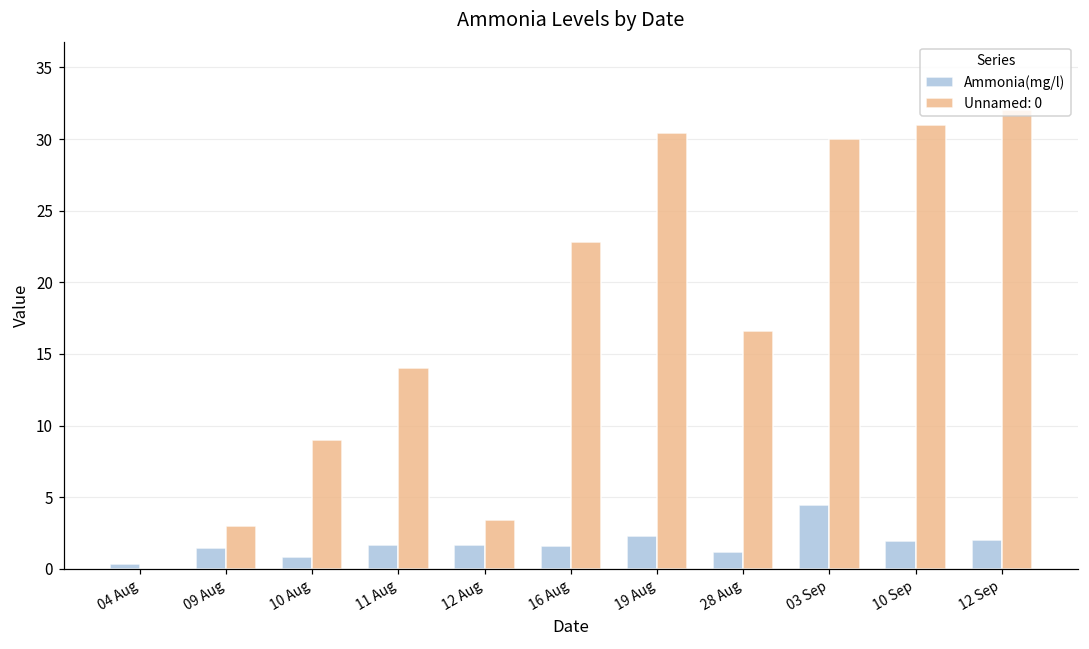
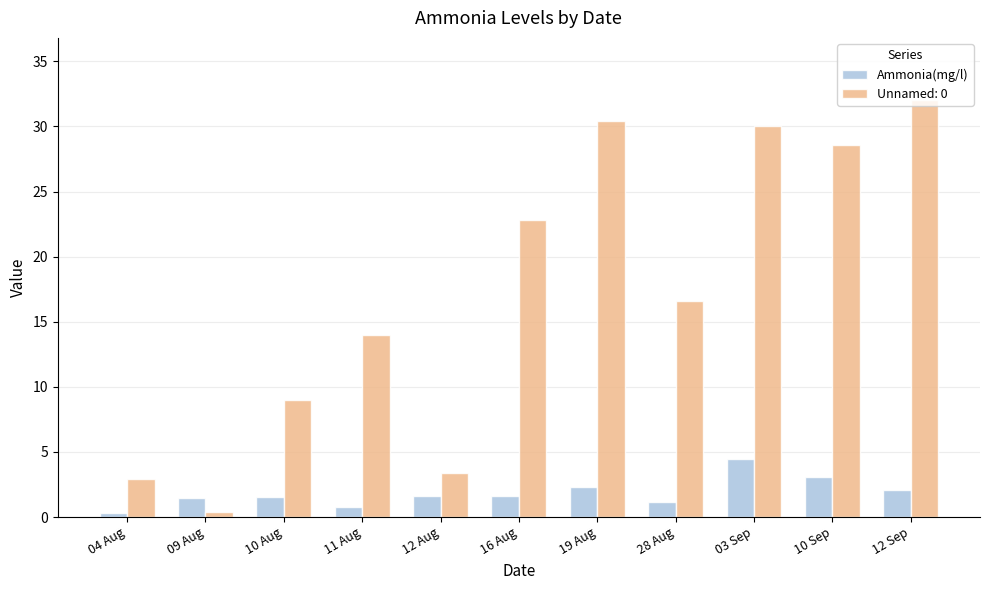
  {
    "Ammonia(mg/l)": {
      "04 Aug": 0.3,
      "09 Aug": 1.4,
-     "10 Aug": 0.8,
-     "11 Aug": 1.6,
+     "10 Aug": 1.5,
+     "11 Aug": 0.7,
      "12 Aug": 1.7,
      "16 Aug": 1.6,
      "19 Aug": 2.3,
      "28 Aug": 1.1,
      "03 Sep": 4.5,
-     "10 Sep": 2.0,
+     "10 Sep": 3.1,
      "12 Sep": 2.0
    },
    "Unnamed: 0": {
-     "04 Aug": 0.0,
-     "09 Aug": 3.0,
+     "04 Aug": 2.9,
+     "09 Aug": 0.4,
      "10 Aug": 9.0,
      "11 Aug": 14.0,
      "12 Aug": 3.4,
      "16 Aug": 22.8,
      "19 Aug": 30.4,
      "28 Aug": 16.6,
      "03 Sep": 30.0,
-     "10 Sep": 31.0
+     "10 Sep": 28.6
    }
  }
